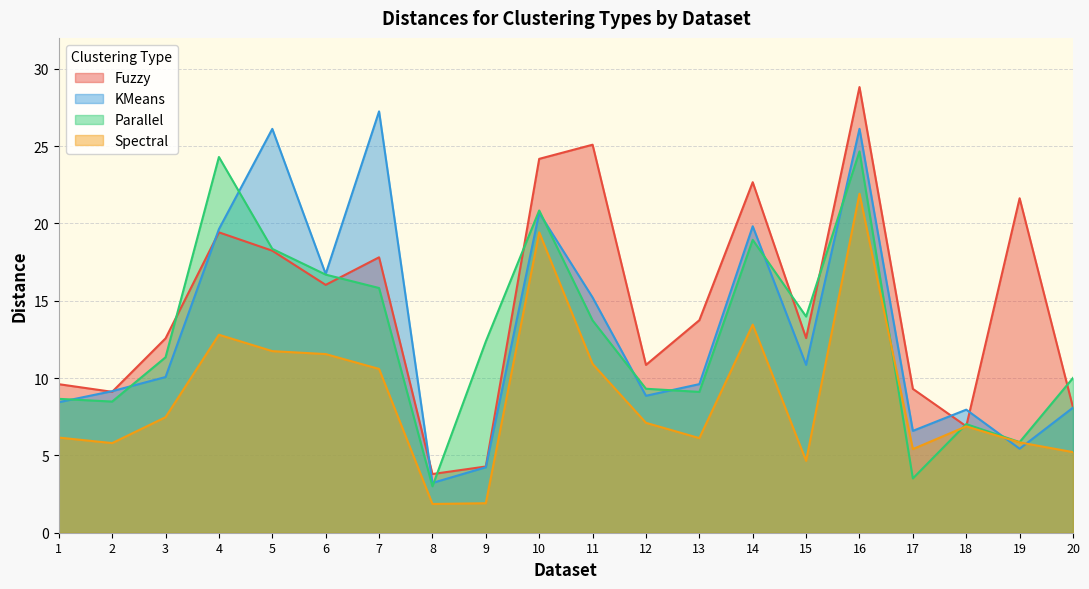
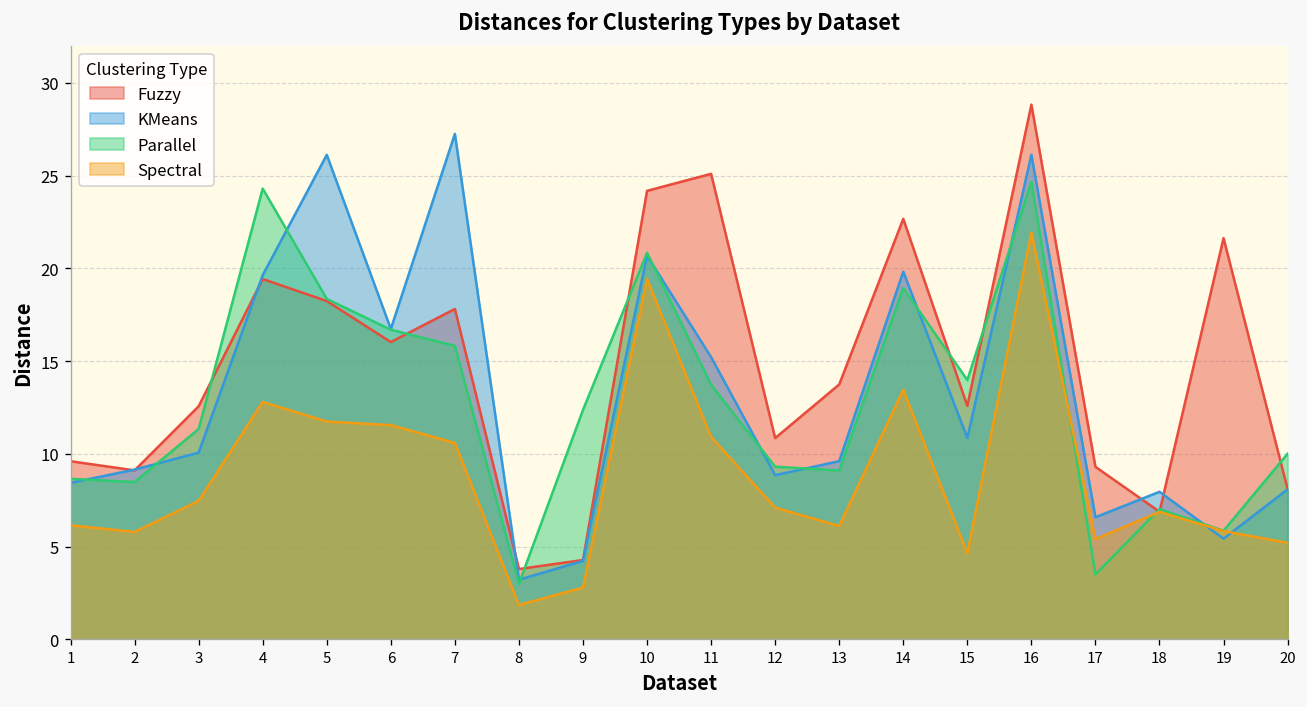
  {
    "Fuzzy": {
      "1": 9.6,
      "3": 12.6,
      "4": 19.4,
      "6": 16.0,
      "7": 17.8,
      "8": 3.8,
      "10": 24.2,
      "11": 25.1,
      "12": 10.9,
      "13": 13.7,
      "14": 22.7,
      "15": 12.6,
      "16": 28.8,
      "17": 9.3,
      "19": 21.6
    },
    "KMeans": {
      "1": 8.4,
      "3": 10.1,
      "4": 19.6,
      "5": 26.1,
      "7": 27.2,
      "8": 3.2,
      "11": 15.2,
      "12": 8.9,
      "13": 9.6,
      "14": 19.8,
      "15": 10.9,
      "16": 26.1,
      "17": 6.6,
      "18": 8.0,
      "19": 5.4
    },
    "Parallel": {
      "1": 8.7,
      "2": 8.5,
      "3": 11.3,
      "4": 24.3,
      "7": 15.8,
      "8": 3.0,
      "9": 12.4,
      "11": 13.7,
      "12": 9.3,
      "13": 9.1,
      "14": 18.9,
      "15": 14.0,
      "16": 24.7,
      "17": 3.5,
      "20": 10.0
    },
    "Spectral": {
      "1": 6.2,
      "2": 5.8,
      "3": 7.5,
      "4": 12.8,
      "5": 11.7,
      "6": 11.6,
      "7": 10.6,
      "8": 1.9,
-     "9": 1.9,
+     "9": 2.8,
      "10": 19.4,
      "11": 10.9,
      "12": 7.1,
      "13": 6.1,
      "14": 13.5,
      "15": 4.6,
      "16": 21.9,
      "17": 5.4,
      "20": 5.2
    }
  }
